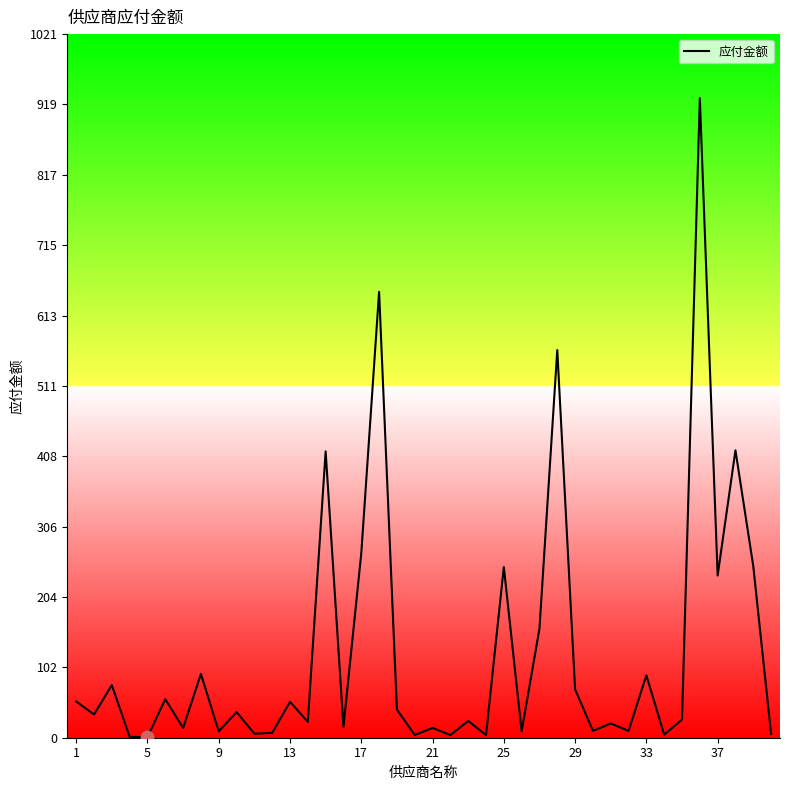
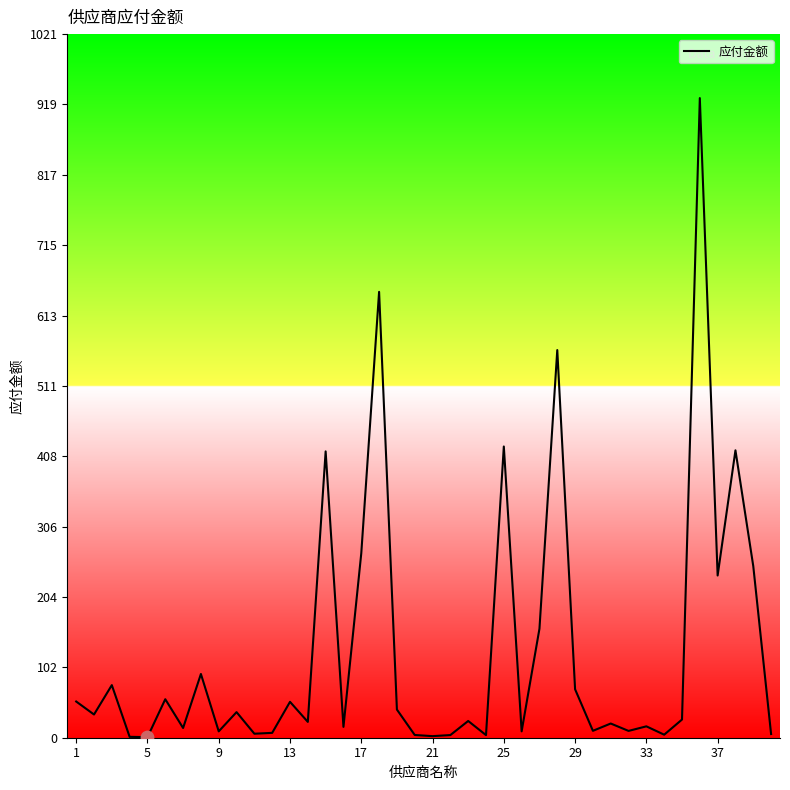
  {
    "应付金额": {
      "1": 50,
      "9": 10,
      "13": 50,
      "17": 270,
-     "21": 10,
-     "25": 250,
+     "21": 0,
+     "25": 420,
      "29": 70,
-     "33": 90,
+     "33": 20,
      "37": 240
    }
  }
